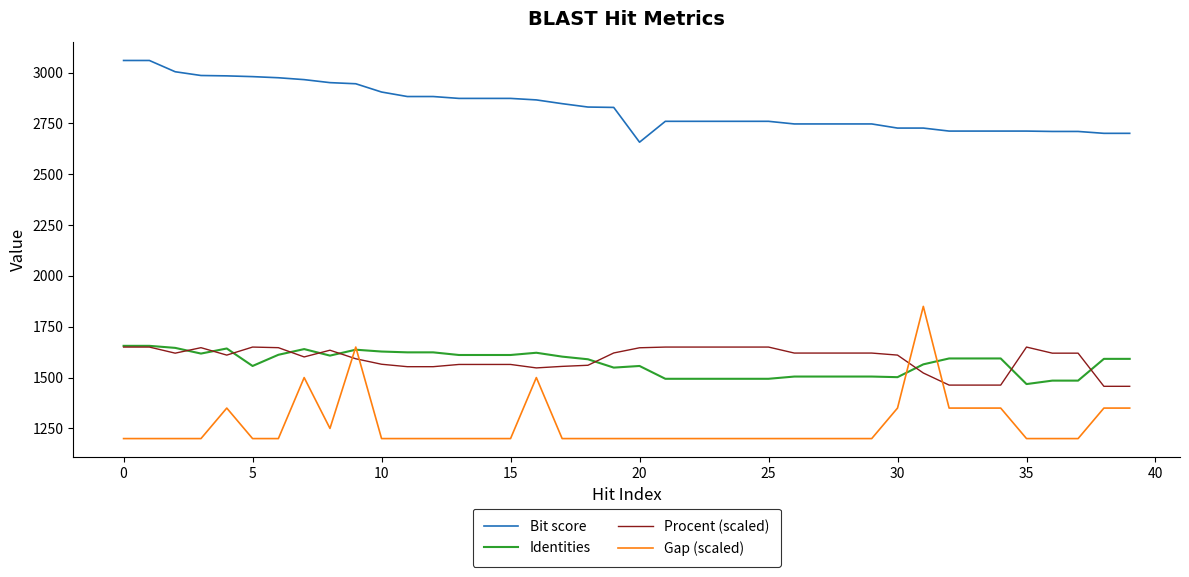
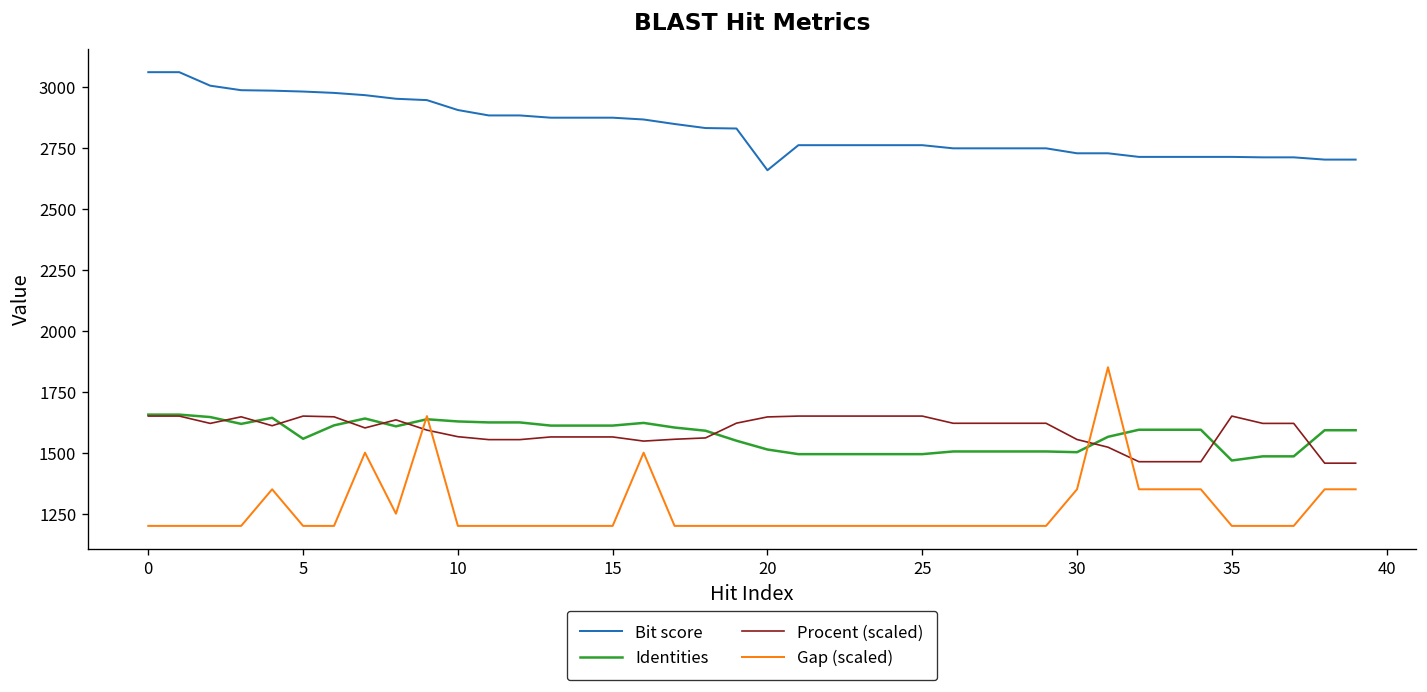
  {
    "Bit score": {
      "0": 3060,
      "5": 2980,
      "10": 2900,
      "15": 2870,
      "20": 2660,
      "25": 2760,
      "30": 2730,
      "35": 2710
    },
    "Identities": {
      "5": 1560,
      "10": 1630,
      "15": 1610,
-     "20": 1560,
+     "20": 1510,
      "25": 1490,
      "30": 1500,
      "35": 1470
    },
    "Procent (scaled)": {
      "5": 1650,
      "10": 1570,
      "15": 1560,
      "20": 1650,
      "25": 1650,
-     "30": 1610,
+     "30": 1550,
      "35": 1650
    },
    "Gap (scaled)": {
      "0": 1200,
      "5": 1200,
      "10": 1200,
      "15": 1200,
      "20": 1200,
      "25": 1200,
      "30": 1350,
      "35": 1200
    }
  }
